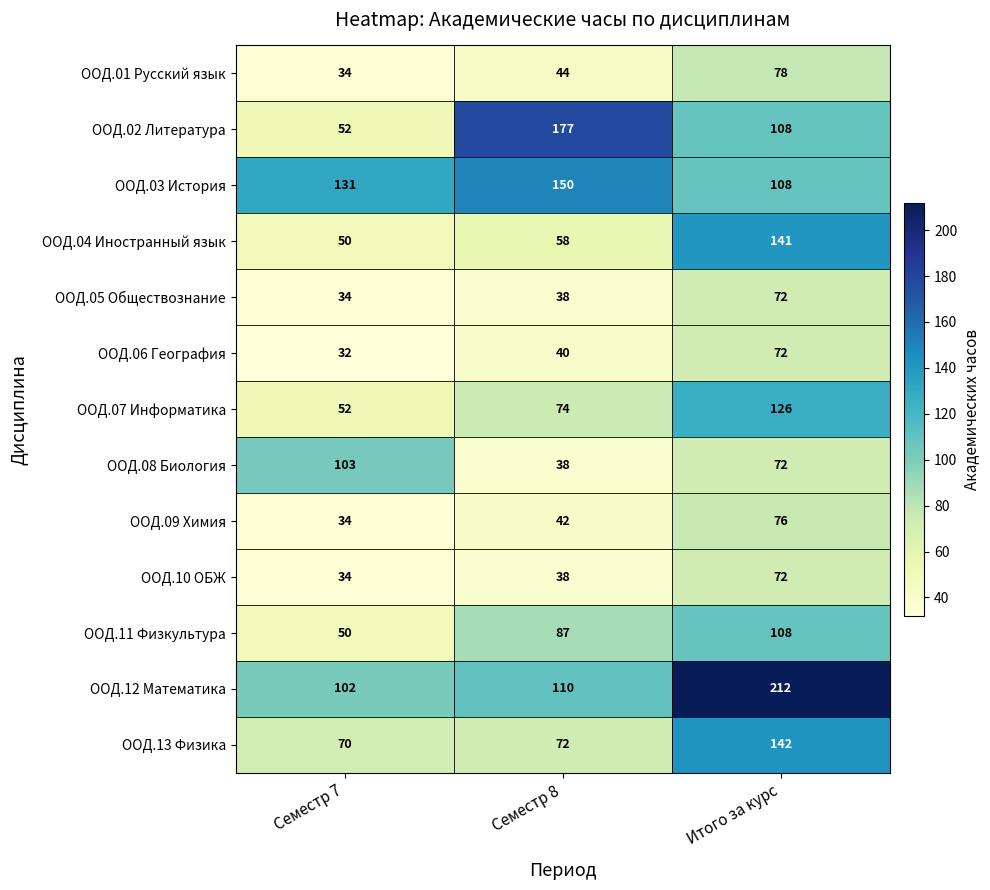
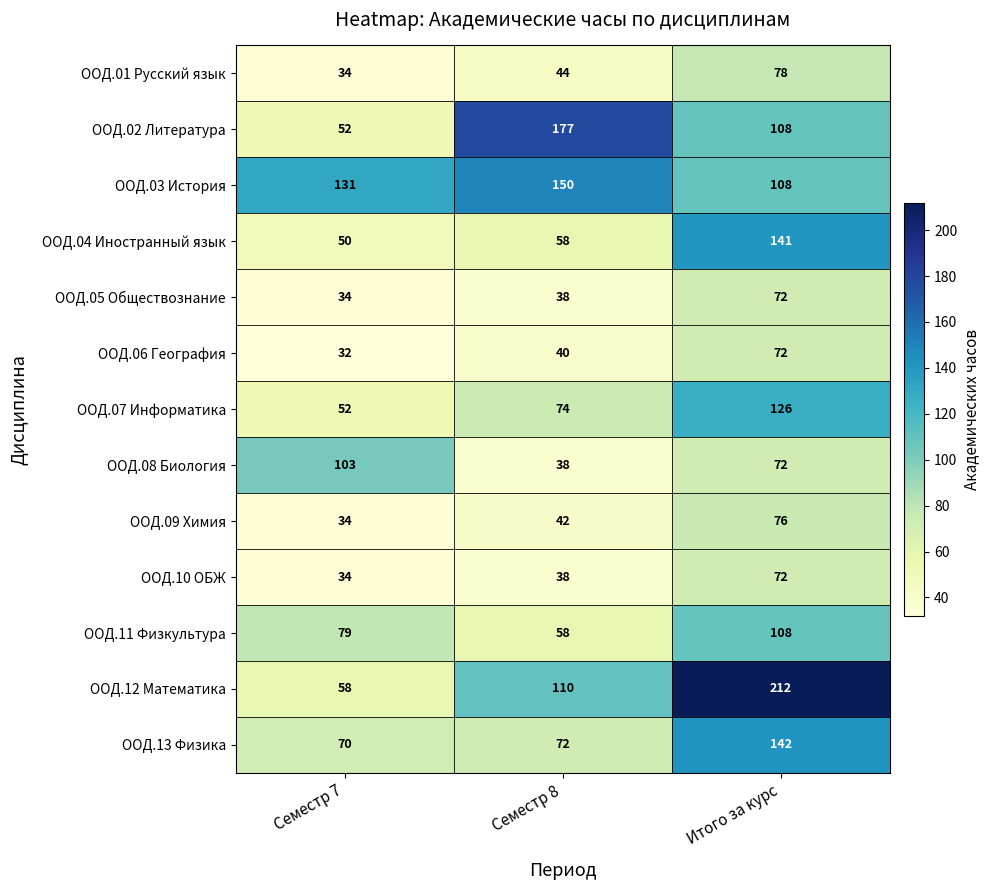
  {
    "ООД.01 Русский язык": {
      "Семестр 7": 34,
      "Семестр 8": 44,
      "Итого за курс": 78
    },
    "ООД.02 Литература": {
      "Семестр 7": 52,
      "Семестр 8": 177,
      "Итого за курс": 108
    },
    "ООД.03 История": {
      "Семестр 7": 131,
      "Семестр 8": 150,
      "Итого за курс": 108
    },
    "ООД.04 Иностранный язык": {
      "Семестр 7": 50,
      "Семестр 8": 58,
      "Итого за курс": 141
    },
    "ООД.05 Обществознание": {
      "Семестр 7": 34,
      "Семестр 8": 38,
      "Итого за курс": 72
    },
    "ООД.06 География": {
      "Семестр 7": 32,
      "Семестр 8": 40,
      "Итого за курс": 72
    },
    "ООД.07 Информатика": {
      "Семестр 7": 52,
      "Семестр 8": 74,
      "Итого за курс": 126
    },
    "ООД.08 Биология": {
      "Семестр 7": 103,
      "Семестр 8": 38,
      "Итого за курс": 72
    },
    "ООД.09 Химия": {
      "Семестр 7": 34,
      "Семестр 8": 42,
      "Итого за курс": 76
    },
    "ООД.10 ОБЖ": {
      "Семестр 7": 34,
      "Семестр 8": 38,
      "Итого за курс": 72
    },
    "ООД.11 Физкультура": {
-     "Семестр 7": 50,
-     "Семестр 8": 87,
+     "Семестр 7": 79,
+     "Семестр 8": 58,
      "Итого за курс": 108
    },
    "ООД.12 Математика": {
-     "Семестр 7": 102,
+     "Семестр 7": 58,
      "Семестр 8": 110,
      "Итого за курс": 212
    },
    "ООД.13 Физика": {
      "Семестр 7": 70,
      "Семестр 8": 72,
      "Итого за курс": 142
    }
  }
